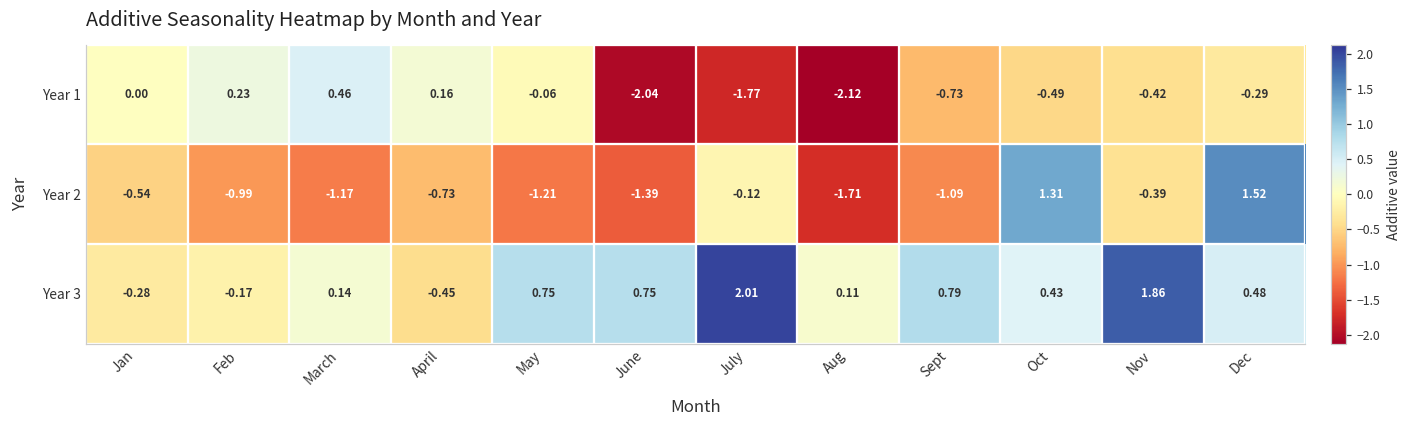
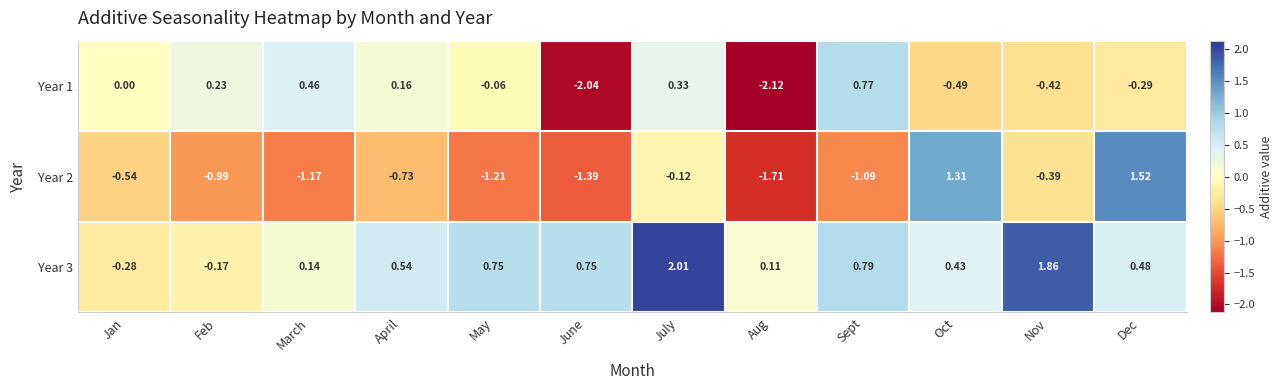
  {
    "Year 1": {
      "Jan": 0.00,
      "Feb": 0.23,
      "March": 0.46,
      "April": 0.16,
      "May": -0.06,
      "June": -2.04,
-     "July": -1.77,
+     "July": 0.33,
      "Aug": -2.12,
-     "Sept": -0.73,
+     "Sept": 0.77,
      "Oct": -0.49,
      "Nov": -0.42,
      "Dec": -0.29
    },
    "Year 2": {
      "Jan": -0.54,
      "Feb": -0.99,
      "March": -1.17,
      "April": -0.73,
      "May": -1.21,
      "June": -1.39,
      "July": -0.12,
      "Aug": -1.71,
      "Sept": -1.09,
      "Oct": 1.31,
      "Nov": -0.39,
      "Dec": 1.52
    },
    "Year 3": {
      "Jan": -0.28,
      "Feb": -0.17,
      "March": 0.14,
-     "April": -0.45,
+     "April": 0.54,
      "May": 0.75,
      "June": 0.75,
      "July": 2.01,
      "Aug": 0.11,
      "Sept": 0.79,
      "Oct": 0.43,
      "Nov": 1.86,
      "Dec": 0.48
    }
  }
